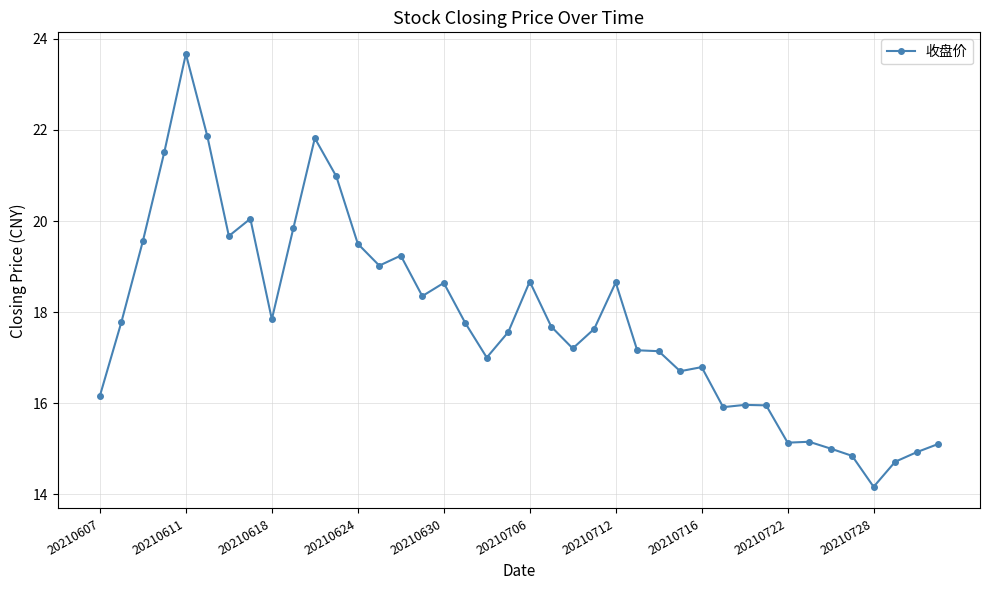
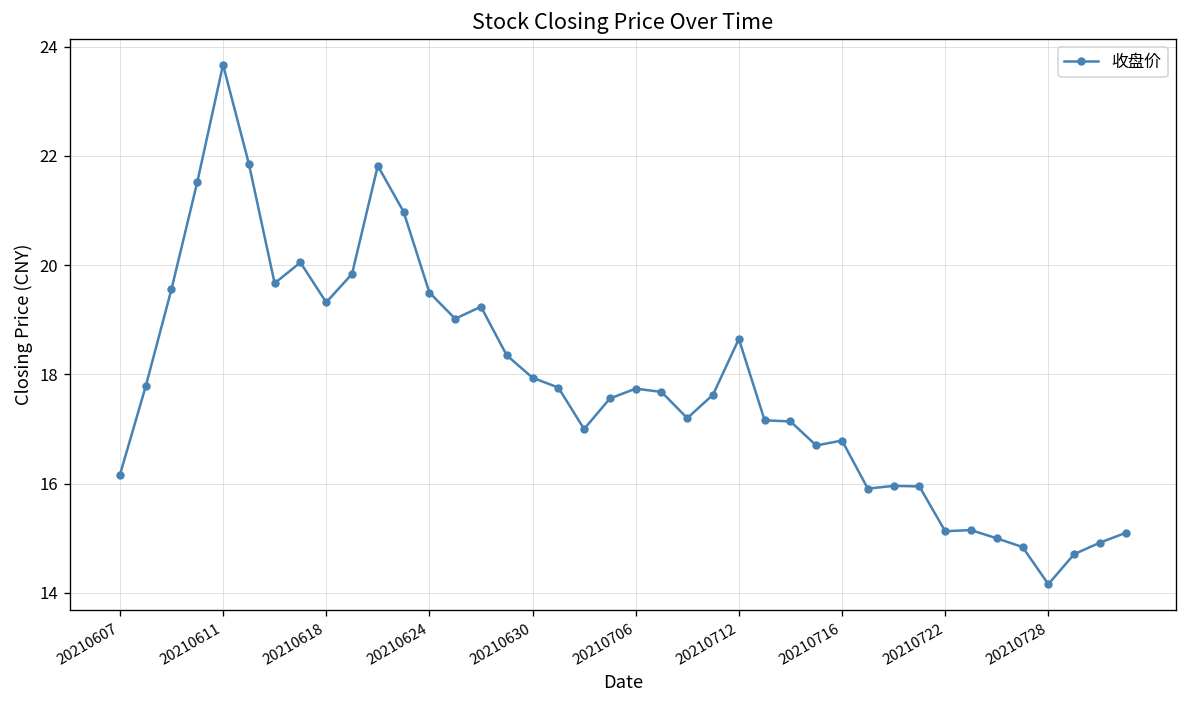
  {
    "20210607": 16.2,
    "20210611": 23.7,
-   "20210618": 17.8,
+   "20210618": 19.3,
    "20210624": 19.5,
-   "20210630": 18.6,
-   "20210706": 18.7,
+   "20210630": 17.9,
+   "20210706": 17.7,
    "20210712": 18.7,
    "20210716": 16.8,
    "20210722": 15.1,
    "20210728": 14.2
  }
